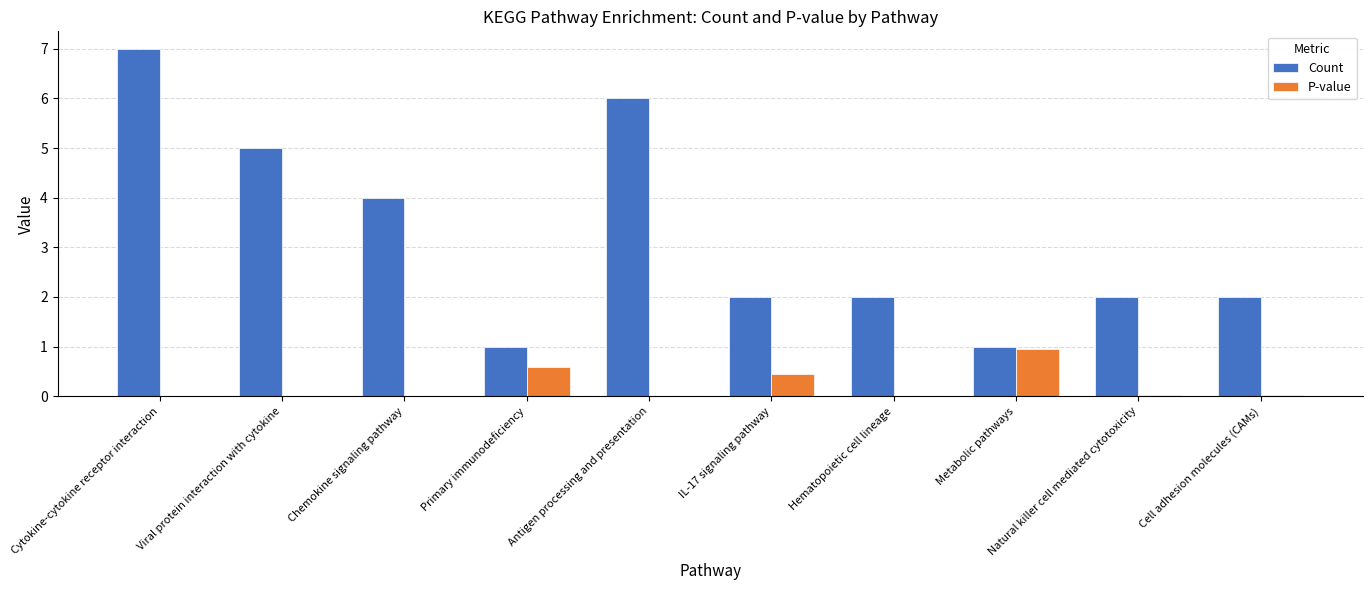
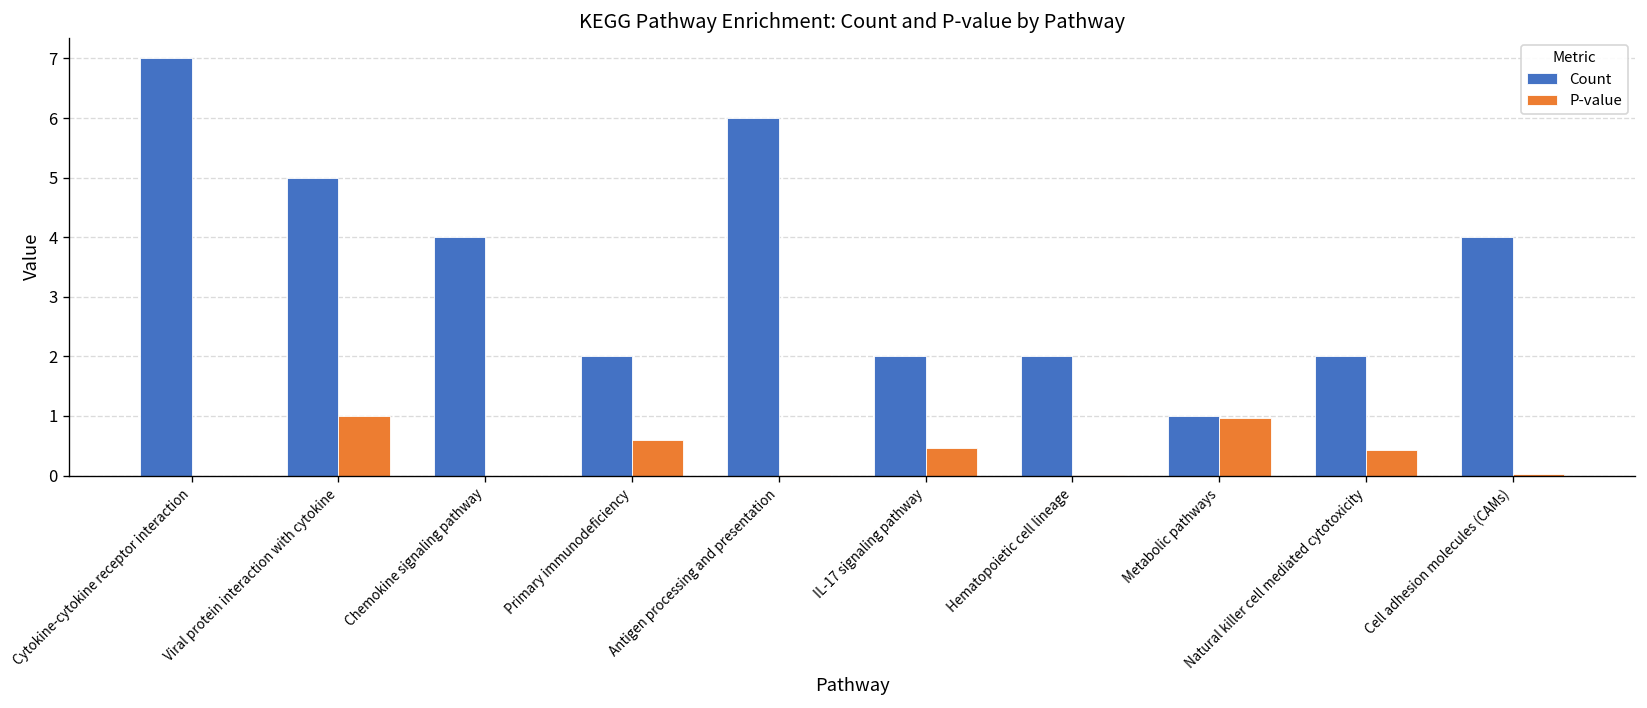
  {
    "Count": {
      "Cytokine-cytokine receptor interaction": 7,
      "Viral protein interaction with cytokine": 5,
      "Chemokine signaling pathway": 4,
-     "Primary immunodeficiency": 1,
+     "Primary immunodeficiency": 2,
      "Antigen processing and presentation": 6,
      "IL-17 signaling pathway": 2,
      "Hematopoietic cell lineage": 2,
      "Metabolic pathways": 1,
      "Natural killer cell mediated cytotoxicity": 2,
-     "Cell adhesion molecules (CAMs)": 2
+     "Cell adhesion molecules (CAMs)": 4
    },
    "P-value": {
-     "Viral protein interaction with cytokine": 0,
+     "Viral protein interaction with cytokine": 1,
      "Primary immunodeficiency": 0.6,
      "IL-17 signaling pathway": 0.5,
      "Metabolic pathways": 1.0,
-     "Natural killer cell mediated cytotoxicity": 0.0
+     "Natural killer cell mediated cytotoxicity": 0.4
    }
  }
